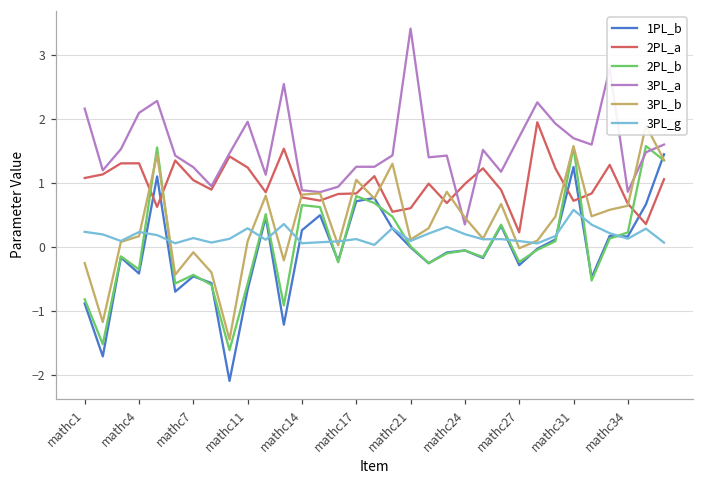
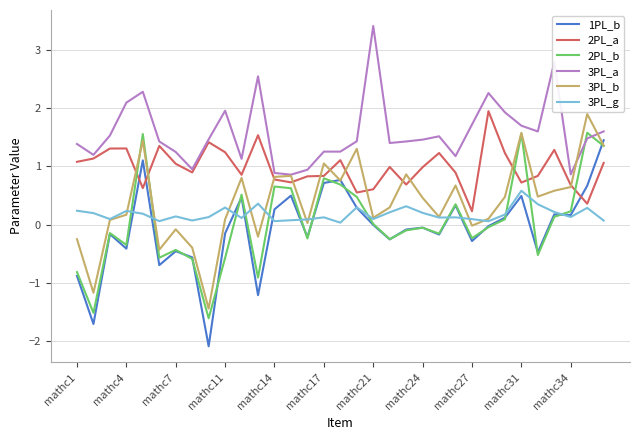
  {
    "1PL_b": {
      "mathc1": -0.9,
      "mathc4": -0.4,
-     "mathc11": -0.7,
+     "mathc11": -0.2,
      "mathc14": 0.3,
      "mathc17": 0.7,
      "mathc27": -0.3,
-     "mathc31": 1.3
+     "mathc31": 0.5
    },
    "2PL_a": {
      "mathc1": 1.1,
      "mathc4": 1.3,
      "mathc7": 1.0,
      "mathc11": 1.2,
      "mathc14": 0.8,
      "mathc21": 0.6,
      "mathc24": 1.0,
      "mathc27": 0.2,
      "mathc31": 0.7
    },
    "2PL_b": {
      "mathc1": -0.8,
      "mathc4": -0.3,
      "mathc11": -0.6,
      "mathc14": 0.7,
      "mathc27": -0.2,
      "mathc34": 0.2
    },
    "3PL_a": {
-     "mathc1": 2.2,
+     "mathc1": 1.4,
      "mathc4": 2.1,
      "mathc7": 1.2,
      "mathc11": 2.0,
      "mathc14": 0.9,
      "mathc17": 1.3,
      "mathc21": 3.4,
-     "mathc24": 0.4,
+     "mathc24": 1.5,
      "mathc27": 1.7,
      "mathc31": 1.7,
      "mathc34": 0.9
    },
    "3PL_b": {
      "mathc1": -0.3,
      "mathc4": 0.2,
      "mathc7": -0.1,
      "mathc11": 0.1,
      "mathc14": 0.8,
      "mathc17": 1.1,
      "mathc24": 0.5,
      "mathc27": 0.0
    },
    "3PL_g": {
      "mathc1": 0.2,
      "mathc4": 0.2,
      "mathc7": 0.1,
      "mathc11": 0.3,
      "mathc14": 0.1,
      "mathc17": 0.1,
      "mathc24": 0.2,
      "mathc27": 0.1,
      "mathc31": 0.6
    }
  }
